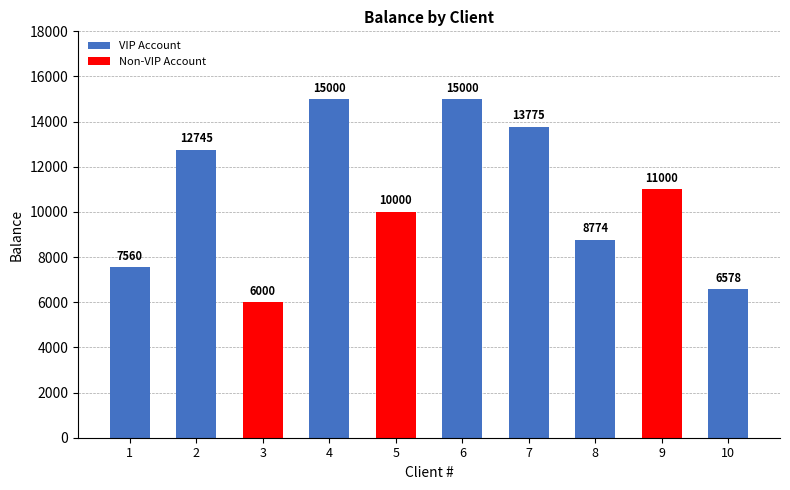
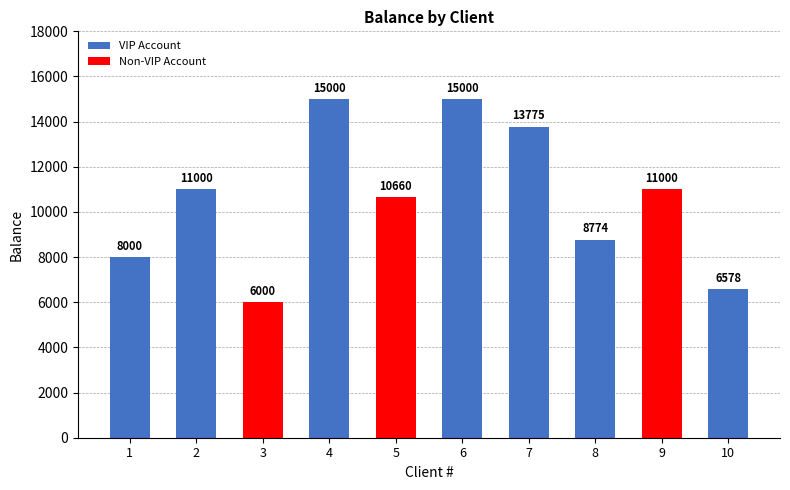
  {
    "VIP Account": {
-     "1": 7560,
-     "2": 12745,
+     "1": 8000,
+     "2": 11000,
      "4": 15000,
      "6": 15000,
      "7": 13775,
      "8": 8774,
      "10": 6578
    },
    "Non-VIP Account": {
      "3": 6000,
-     "5": 10000,
+     "5": 10660,
      "9": 11000
    }
  }
